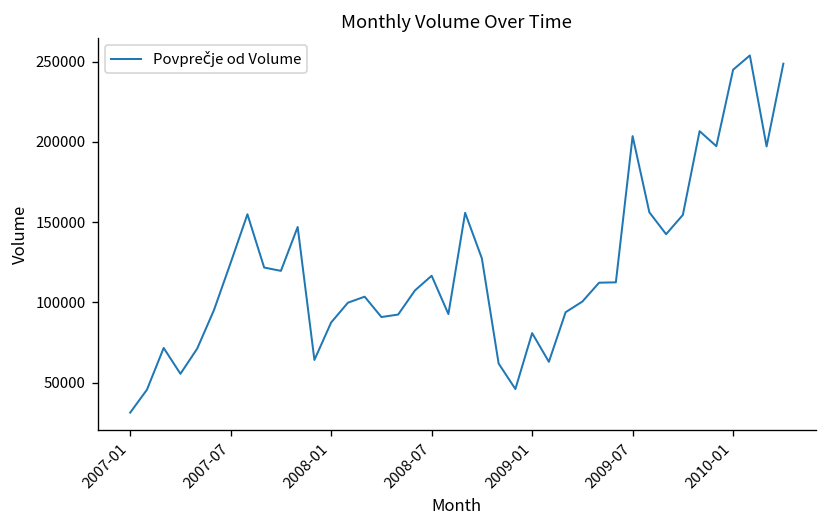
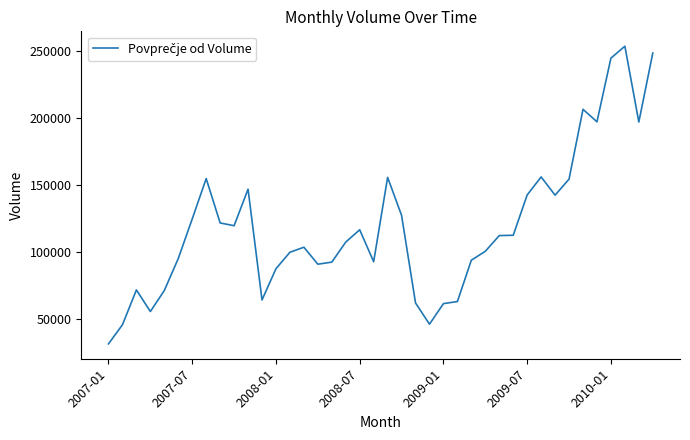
  {
    "2007-01": 31000,
    "2007-07": 125000,
    "2008-01": 87000,
    "2008-07": 117000,
-   "2009-01": 81000,
-   "2009-07": 204000,
+   "2009-01": 61000,
+   "2009-07": 143000,
    "2010-01": 245000
  }
